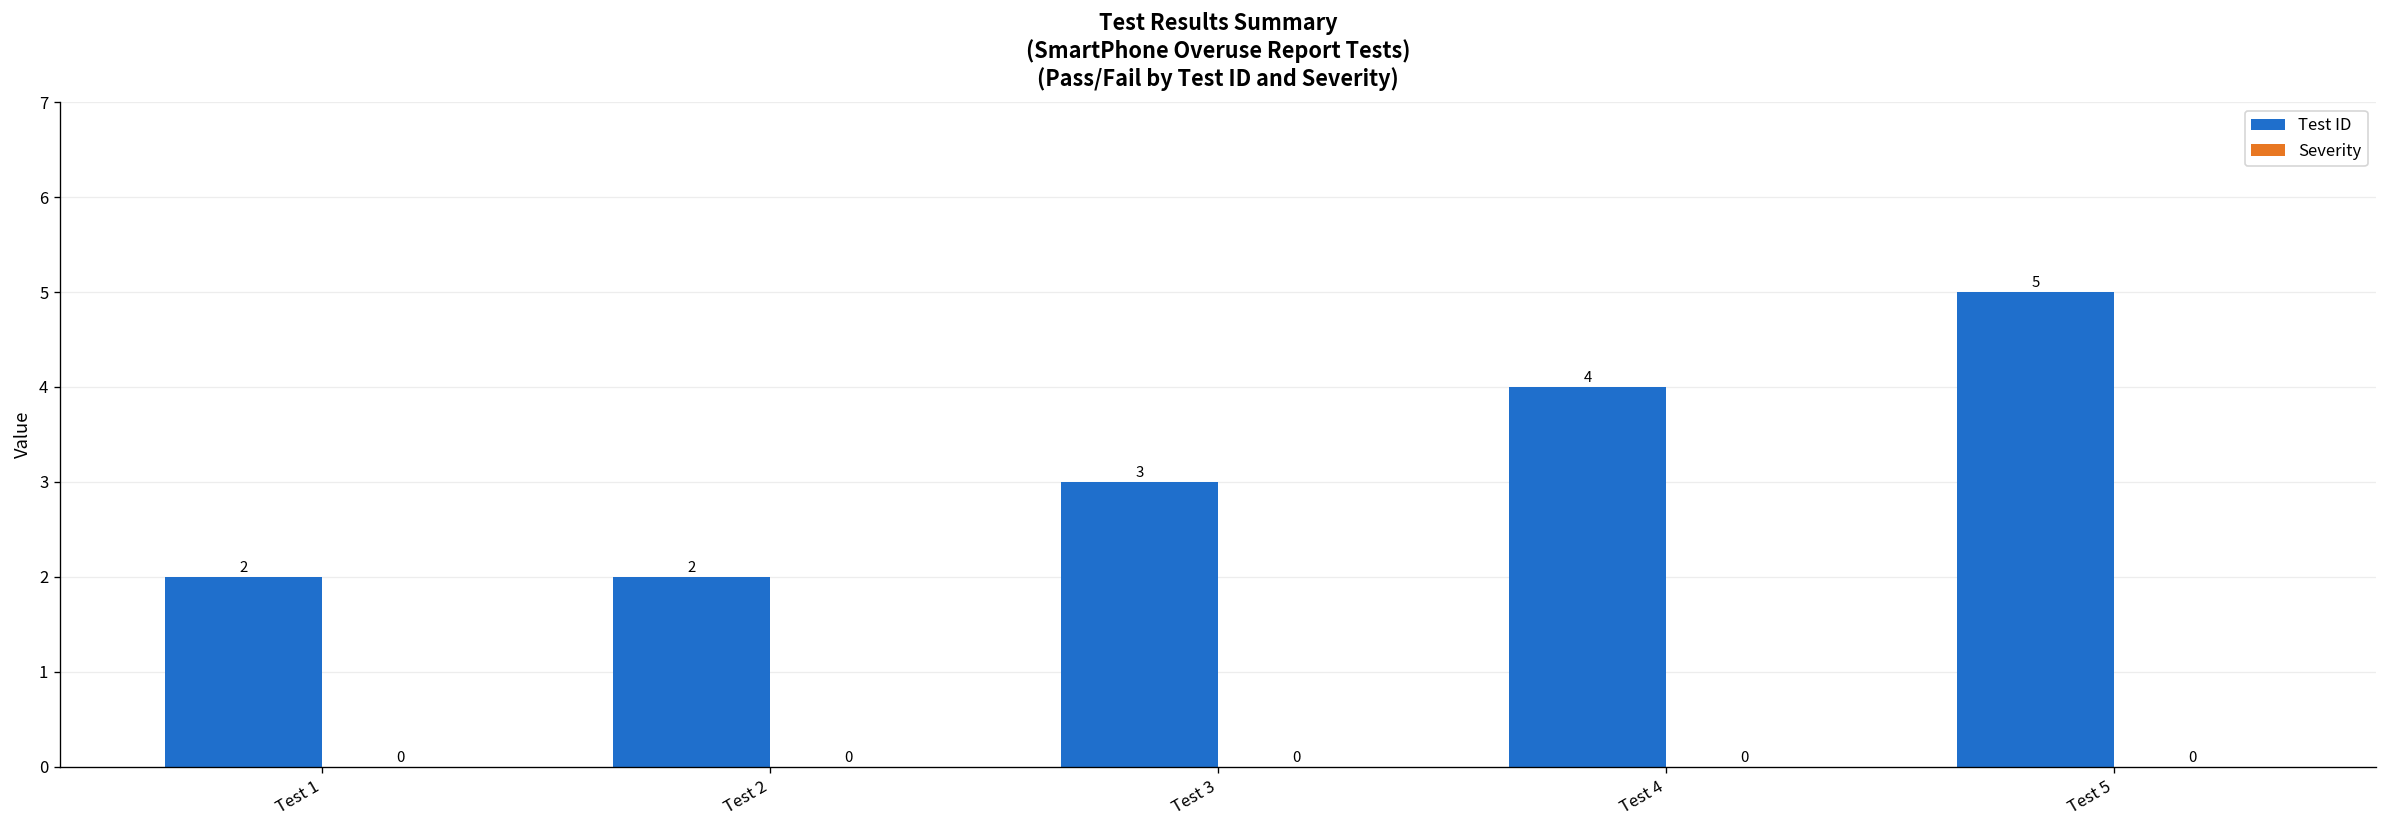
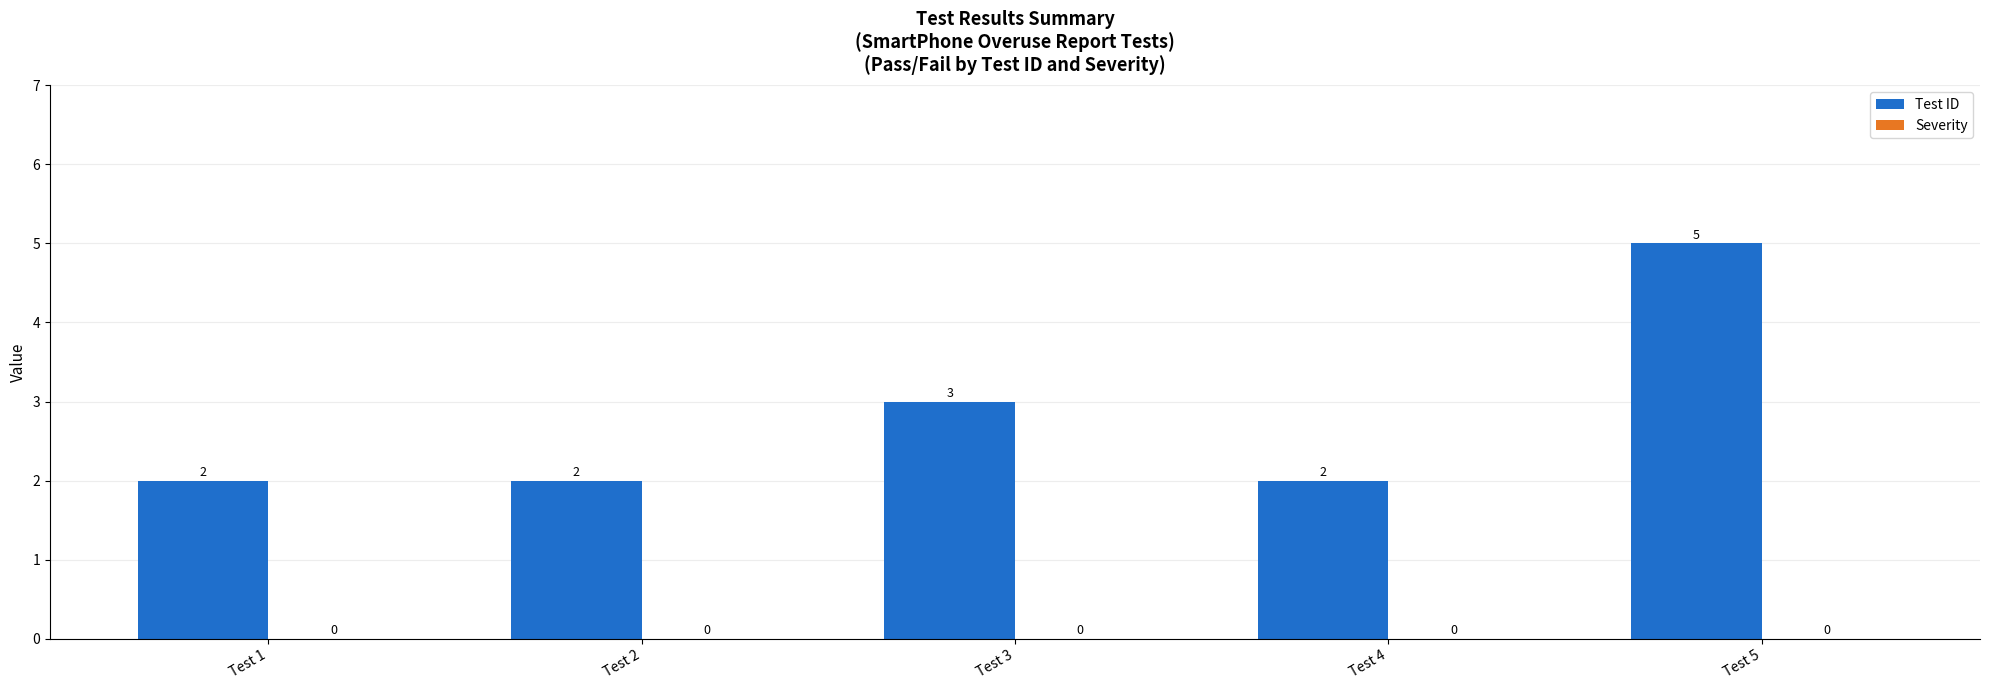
  {
    "Test ID": {
      "Test 1": 2,
      "Test 2": 2,
      "Test 3": 3,
-     "Test 4": 4,
+     "Test 4": 2,
      "Test 5": 5
    },
    "Severity": {
      "Test 1": 0,
      "Test 2": 0,
      "Test 3": 0,
      "Test 4": 0,
      "Test 5": 0
    }
  }
